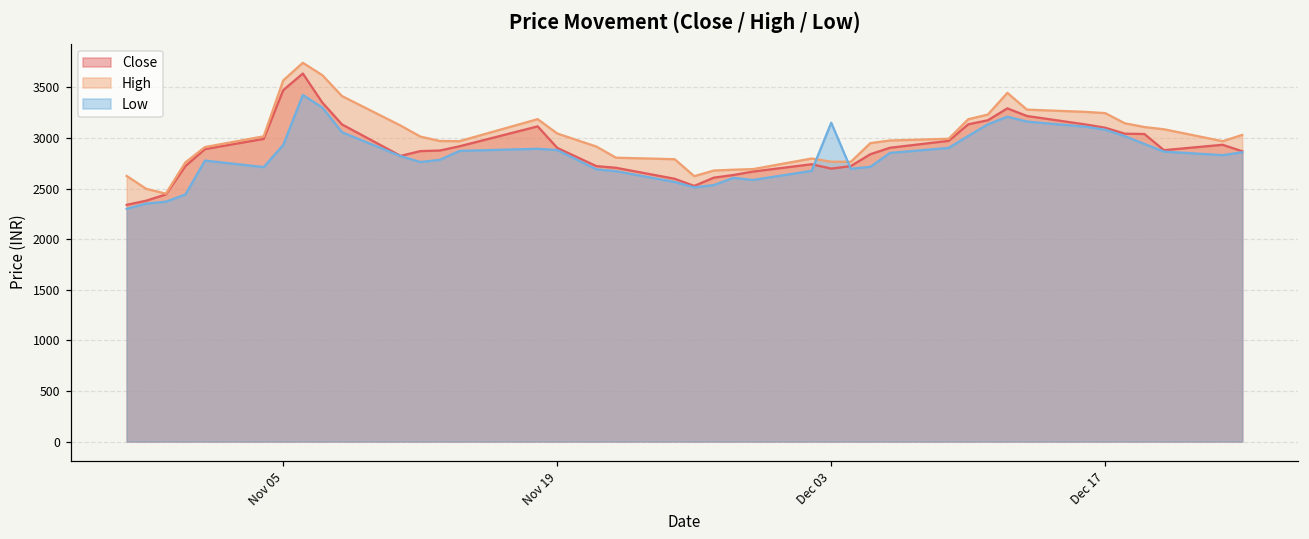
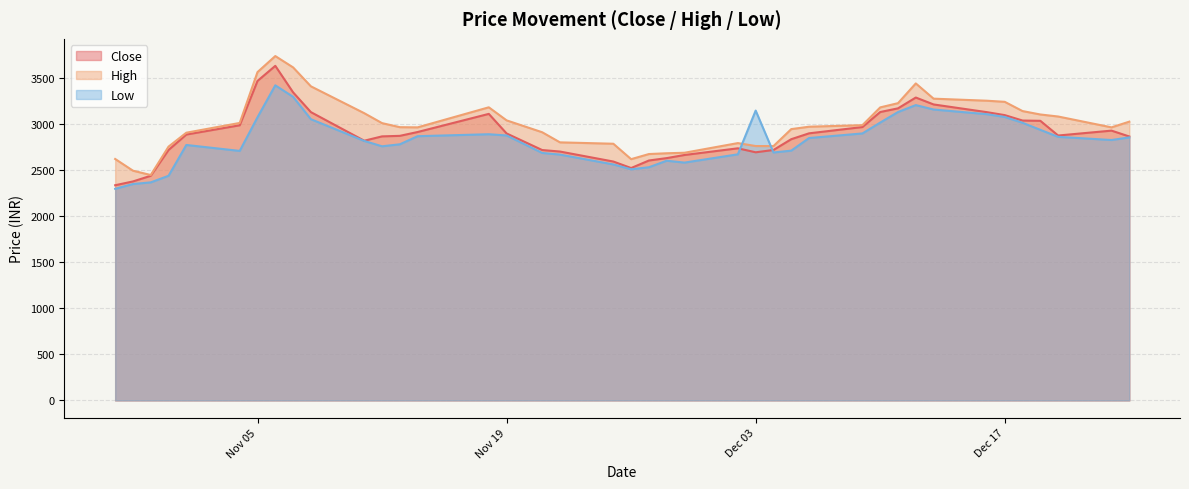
  {
    "Low": {
-     "Nov 05": 2900,
+     "Nov 05": 3100,
      "Dec 03": 3200
    }
  }
